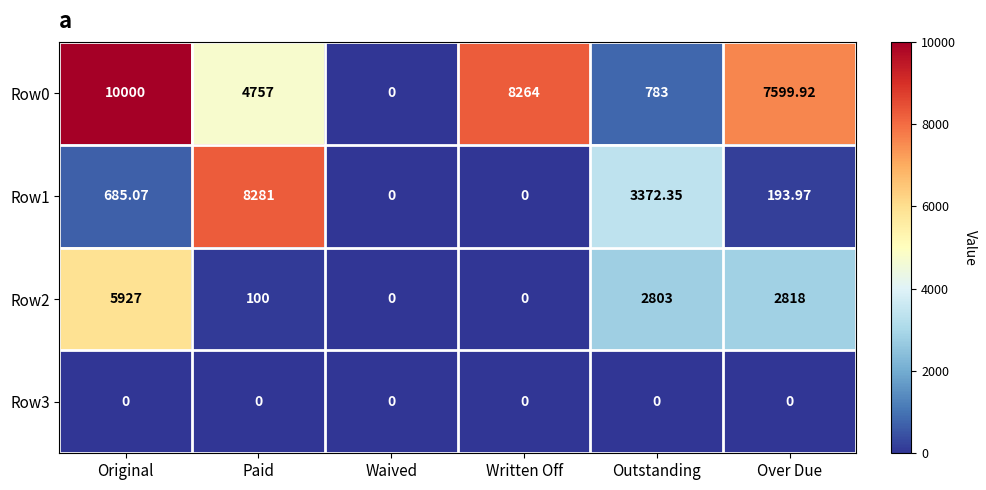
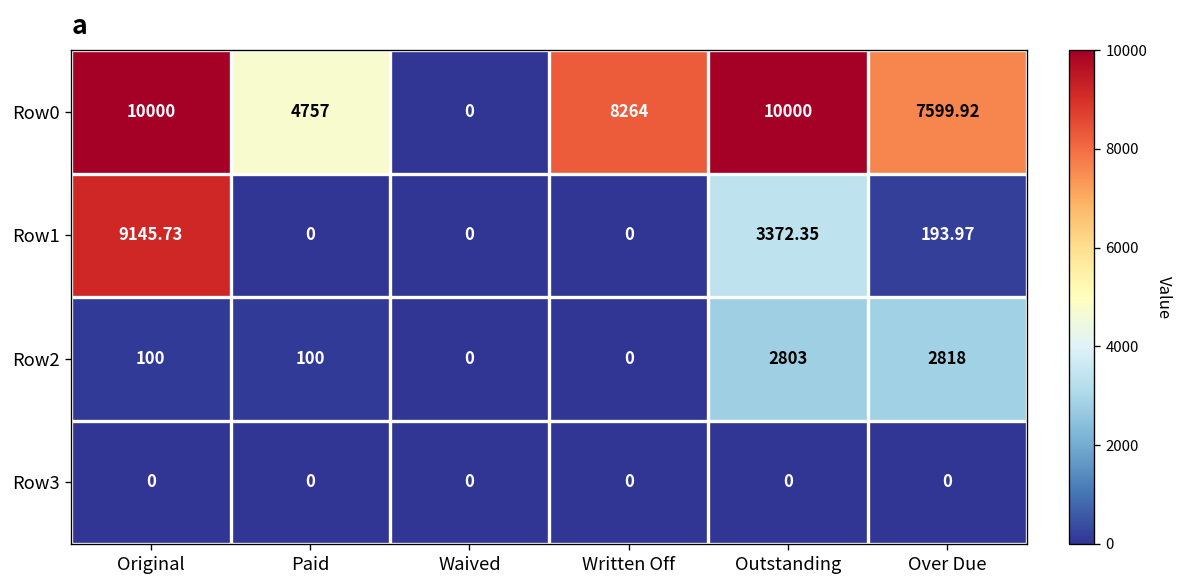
  {
    "Row0": {
      "Original": 10000,
      "Paid": 4757,
      "Waived": 0,
      "Written Off": 8264,
-     "Outstanding": 783,
+     "Outstanding": 10000,
      "Over Due": 7599.92
    },
    "Row1": {
-     "Original": 685.07,
-     "Paid": 8281,
+     "Original": 9145.73,
+     "Paid": 0,
      "Waived": 0,
      "Written Off": 0,
      "Outstanding": 3372.35,
      "Over Due": 193.97
    },
    "Row2": {
-     "Original": 5927,
+     "Original": 100,
      "Paid": 100,
      "Waived": 0,
      "Written Off": 0,
      "Outstanding": 2803,
      "Over Due": 2818
    },
    "Row3": {
      "Original": 0,
      "Paid": 0,
      "Waived": 0,
      "Written Off": 0,
      "Outstanding": 0,
      "Over Due": 0
    }
  }
